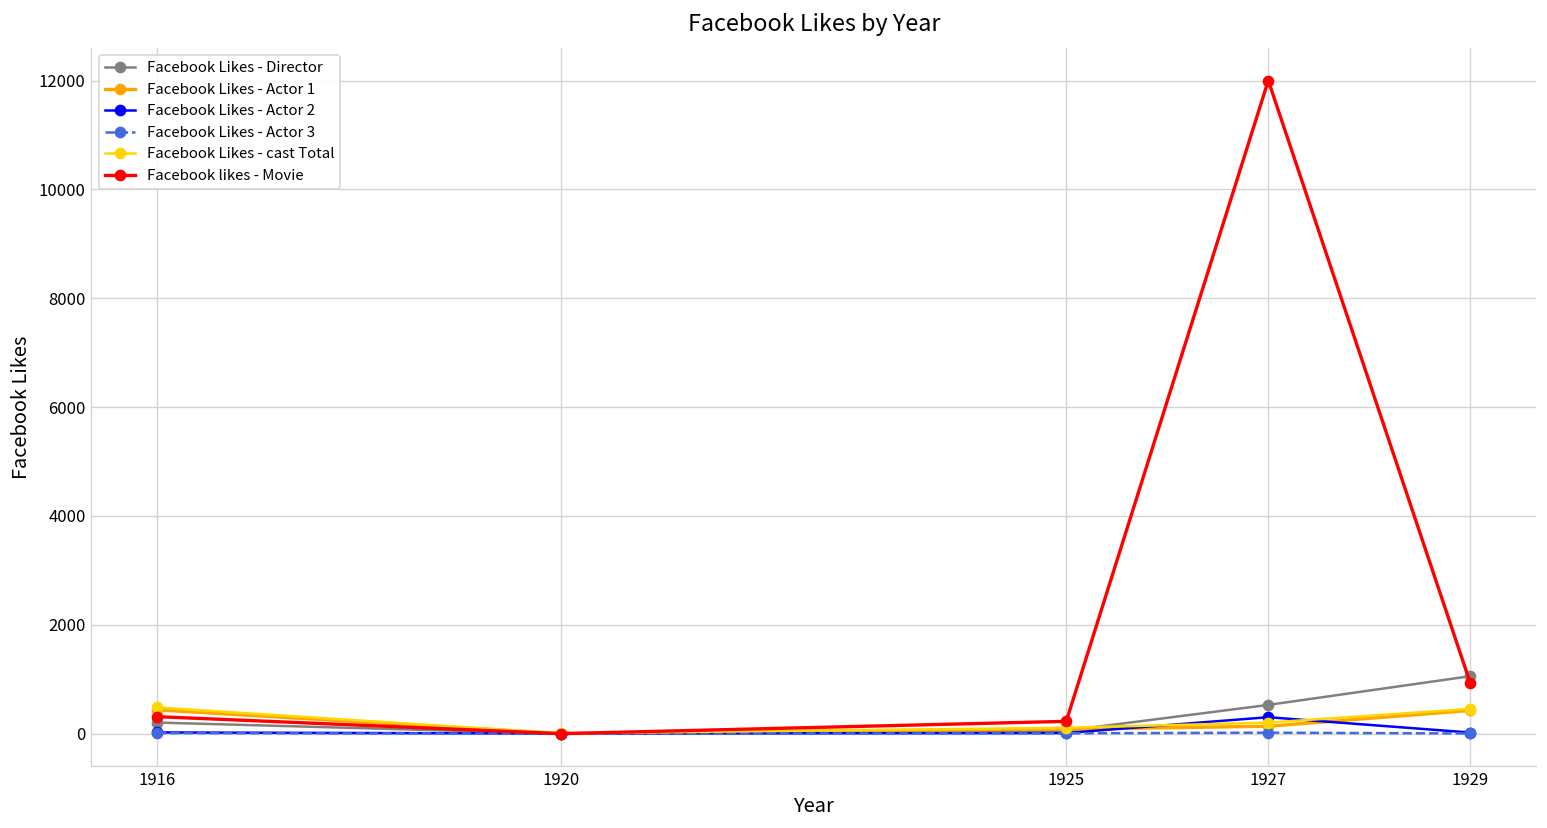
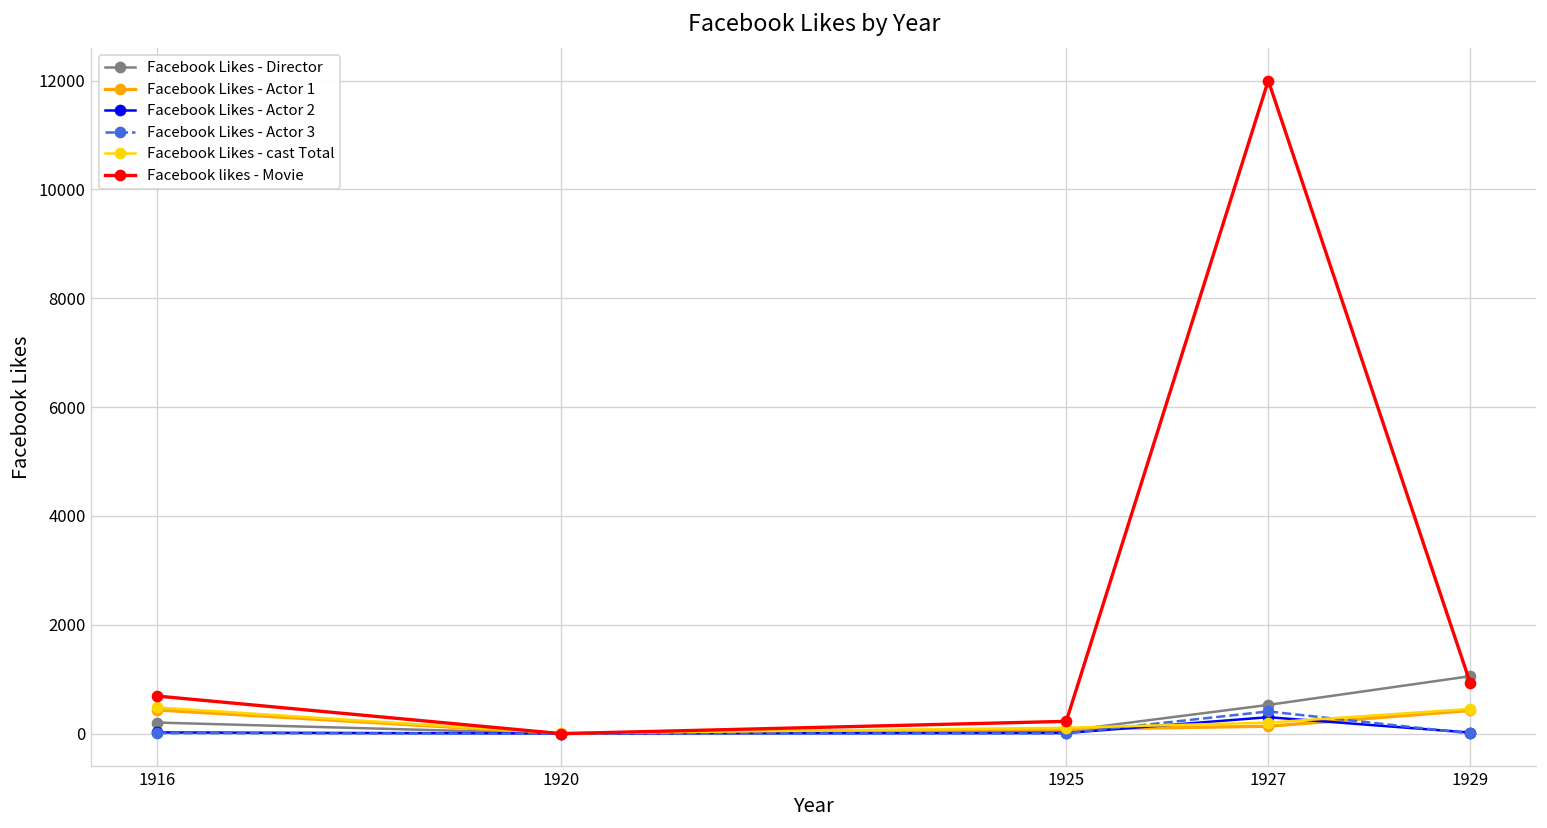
  {
    "Facebook Likes - Director": {
      "1916": 200,
      "1927": 500,
      "1929": 1100
    },
    "Facebook Likes - Actor 2": {
      "1927": 300
    },
    "Facebook Likes - Actor 3": {
-     "1927": 0
+     "1927": 400
    },
    "Facebook likes - Movie": {
-     "1916": 300,
+     "1916": 700,
      "1925": 200,
      "1927": 12000,
      "1929": 900
    }
  }
